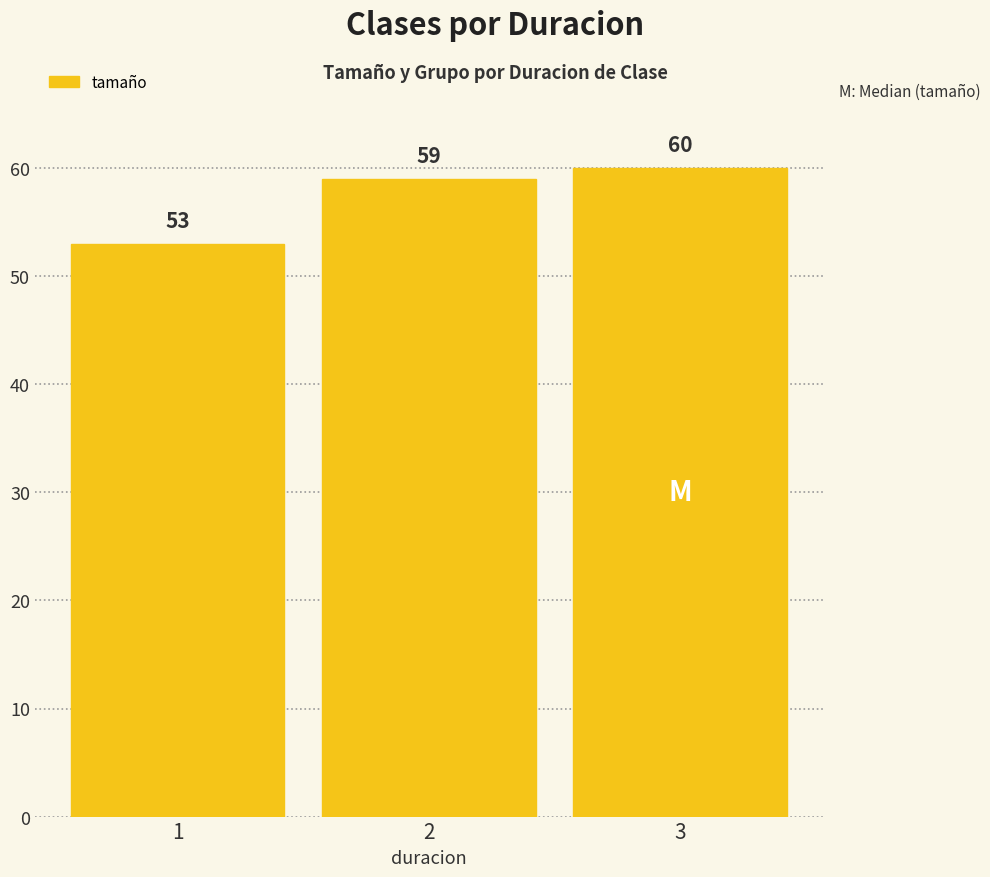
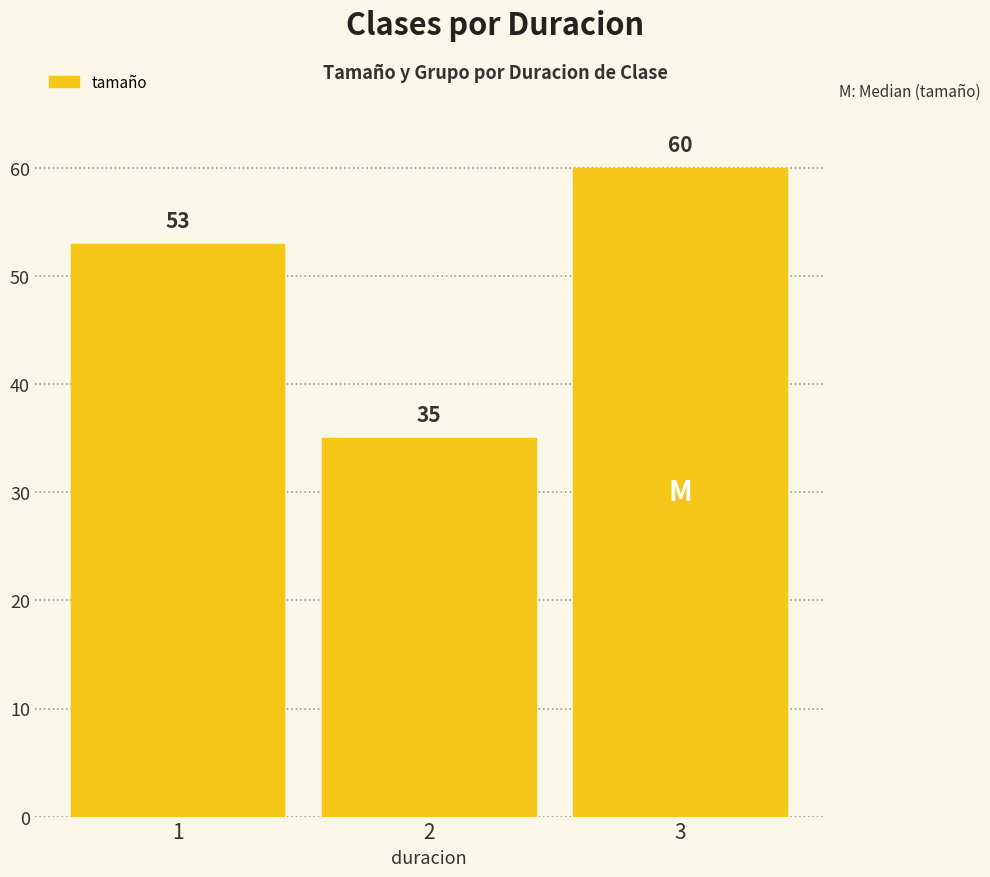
  {
    "1": 53,
-   "2": 59,
+   "2": 35,
    "3": 60
  }
